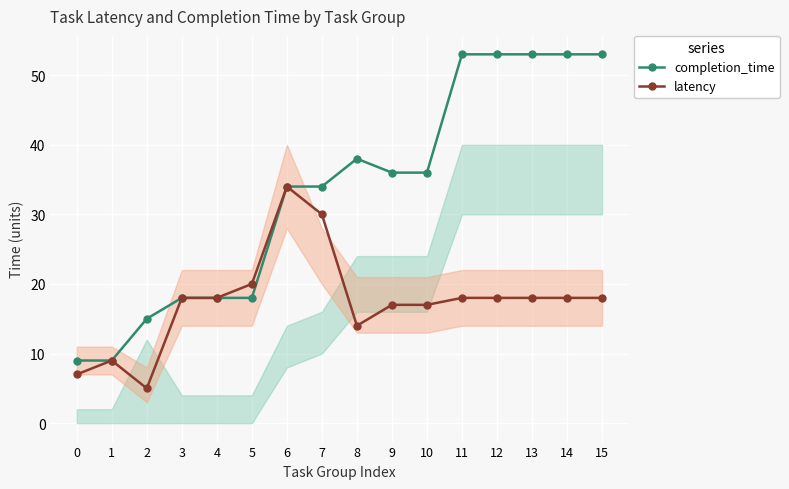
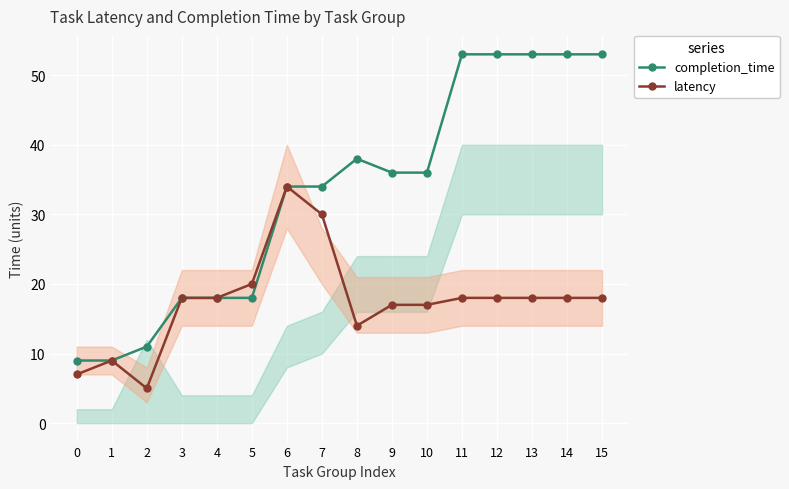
  {
    "completion_time": {
      "0": 9,
-     "2": 15,
+     "2": 11,
      "5": 18,
      "7": 34,
      "8": 38,
      "9": 36,
      "10": 36,
      "11": 53,
      "12": 53,
      "13": 53,
      "14": 53,
      "15": 53
    },
    "latency": {
      "0": 7,
      "2": 5,
      "5": 20,
      "7": 30,
      "8": 14,
      "9": 17,
      "10": 17,
      "11": 18,
      "12": 18,
      "13": 18,
      "14": 18,
      "15": 18
    }
  }
